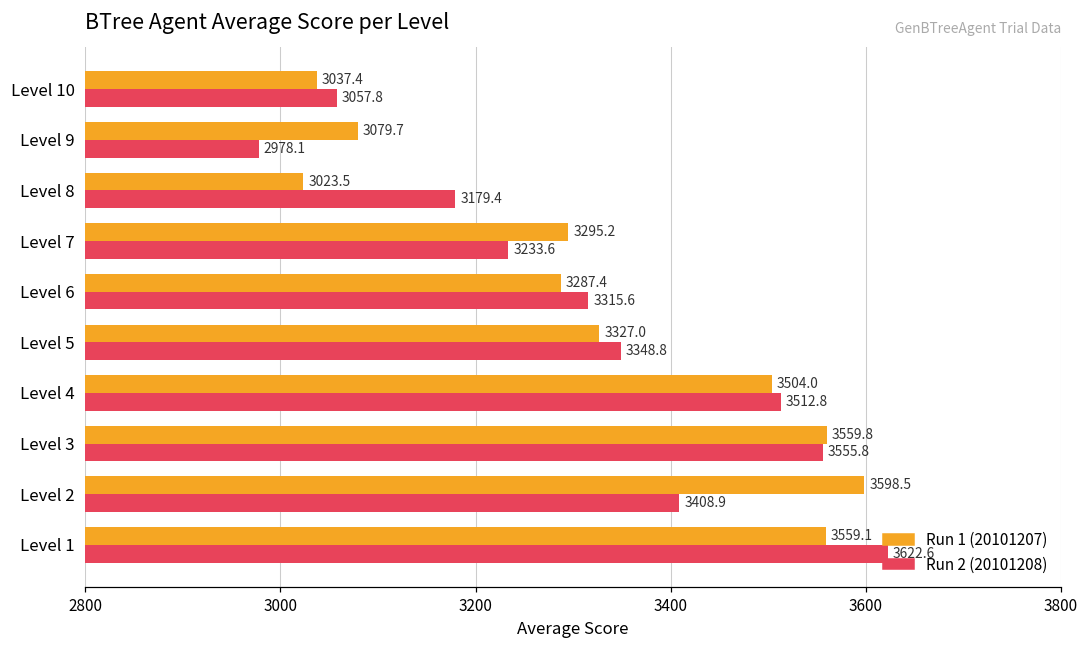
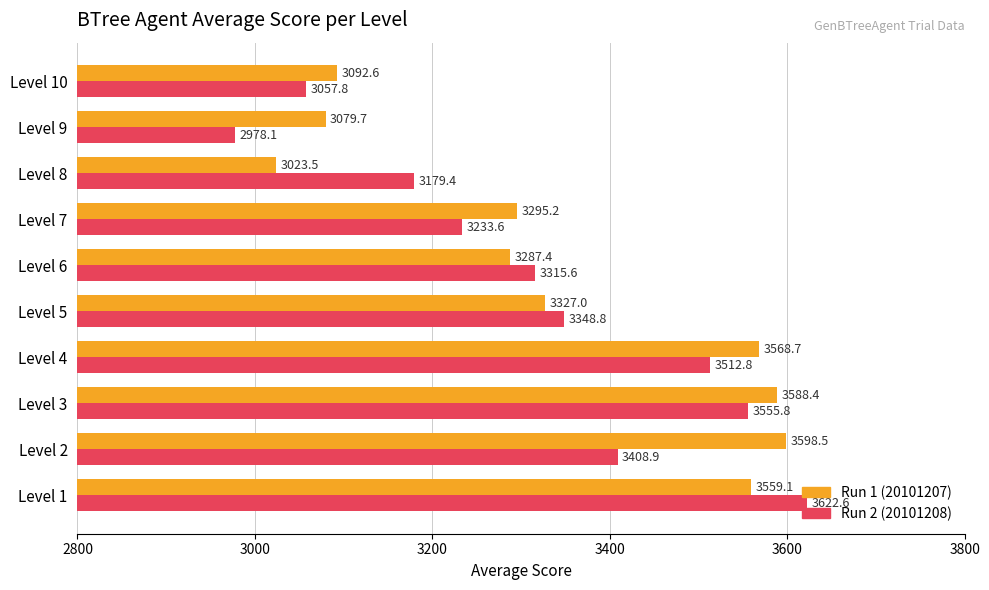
  {
    "Run 1 (20101207)": {
-     "Level 10": 3037.4,
+     "Level 10": 3092.6,
      "Level 9": 3079.7,
      "Level 8": 3023.5,
      "Level 7": 3295.2,
      "Level 6": 3287.4,
      "Level 5": 3327.0,
-     "Level 4": 3504.0,
-     "Level 3": 3559.8,
+     "Level 4": 3568.7,
+     "Level 3": 3588.4,
      "Level 2": 3598.5,
      "Level 1": 3559.1
    },
    "Run 2 (20101208)": {
      "Level 10": 3057.8,
      "Level 9": 2978.1,
      "Level 8": 3179.4,
      "Level 7": 3233.6,
      "Level 6": 3315.6,
      "Level 5": 3348.8,
      "Level 4": 3512.8,
      "Level 3": 3555.8,
      "Level 2": 3408.9,
      "Level 1": 3622.6
    }
  }
